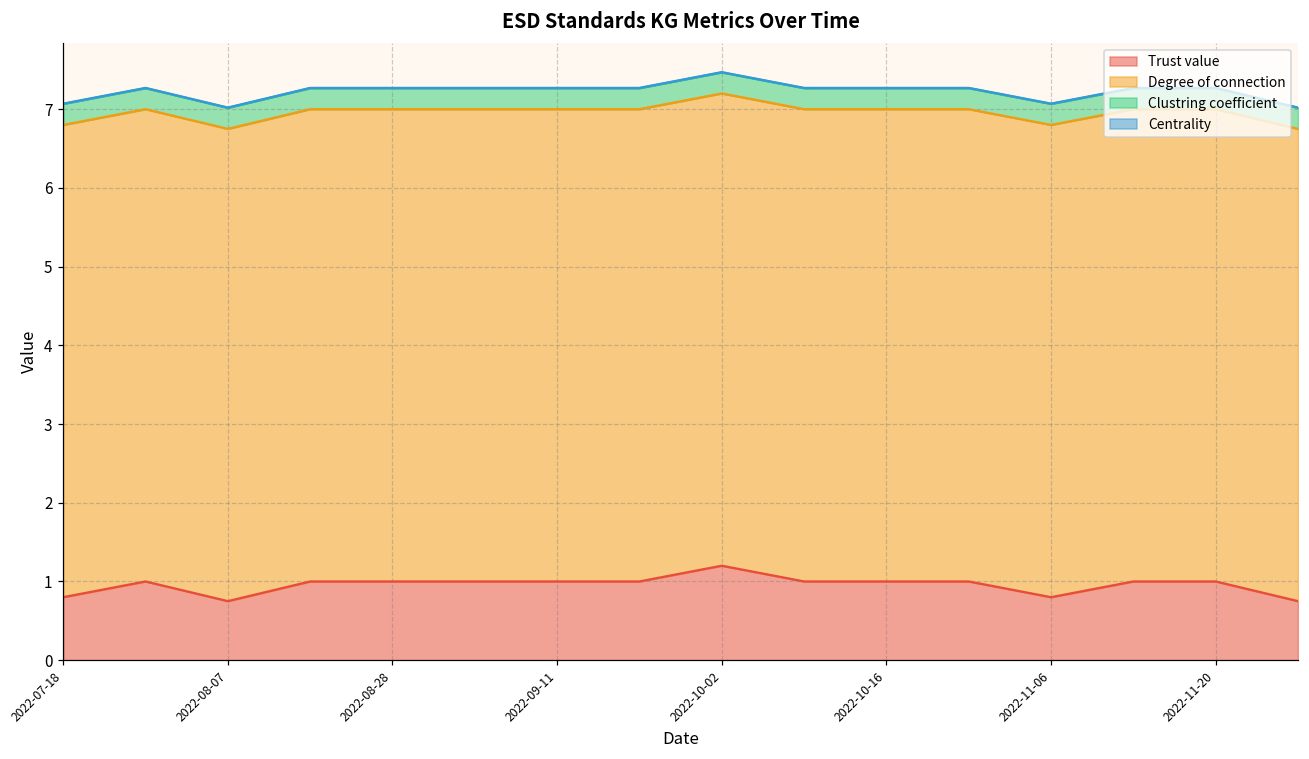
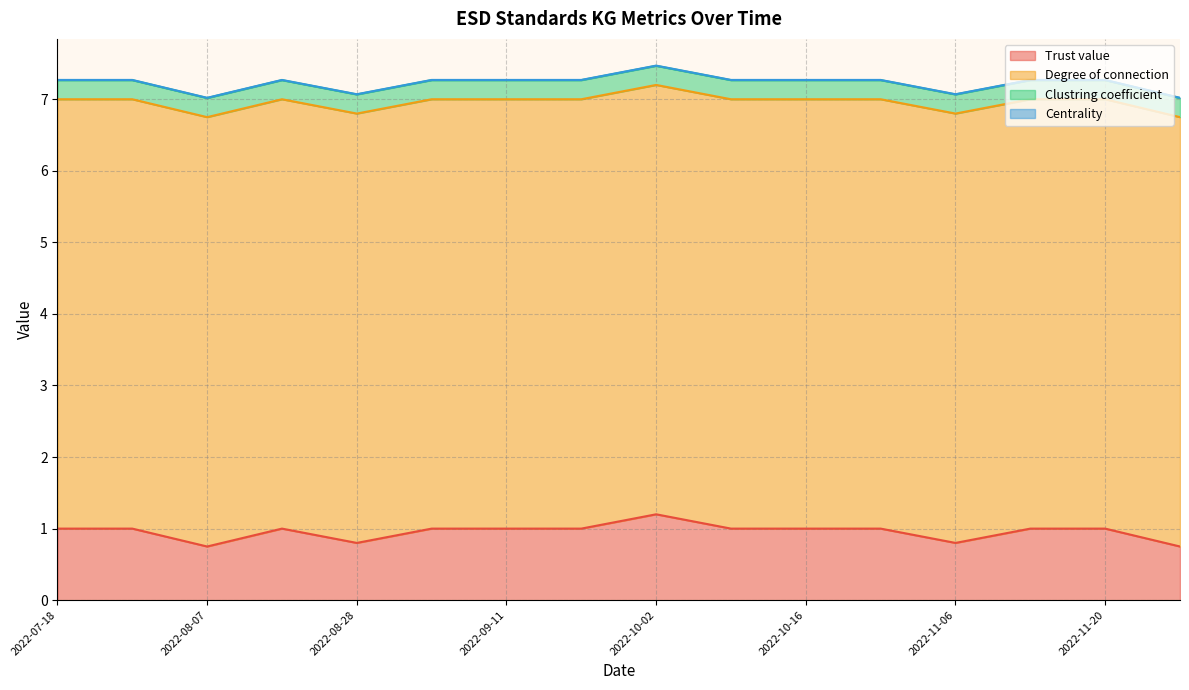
  {
    "Trust value": {
-     "2022-07-18": 0.8,
+     "2022-07-18": 1.0,
      "2022-08-07": 0.8,
-     "2022-08-28": 1.0,
+     "2022-08-28": 0.8,
      "2022-09-11": 1.0,
      "2022-10-02": 1.2,
      "2022-10-16": 1.0,
      "2022-11-06": 0.8,
      "2022-11-20": 1.0
    },
    "Degree of connection": {
      "2022-07-18": 6.0,
      "2022-08-07": 6.0,
      "2022-08-28": 6.0,
      "2022-09-11": 6.0,
      "2022-10-02": 6.0,
      "2022-10-16": 6.0,
      "2022-11-06": 6.0
    },
    "Centrality": {
      "2022-07-18": 0.3,
      "2022-08-07": 0.3,
      "2022-08-28": 0.3,
      "2022-09-11": 0.3,
      "2022-10-02": 0.3,
      "2022-10-16": 0.3,
      "2022-11-06": 0.3
    }
  }
